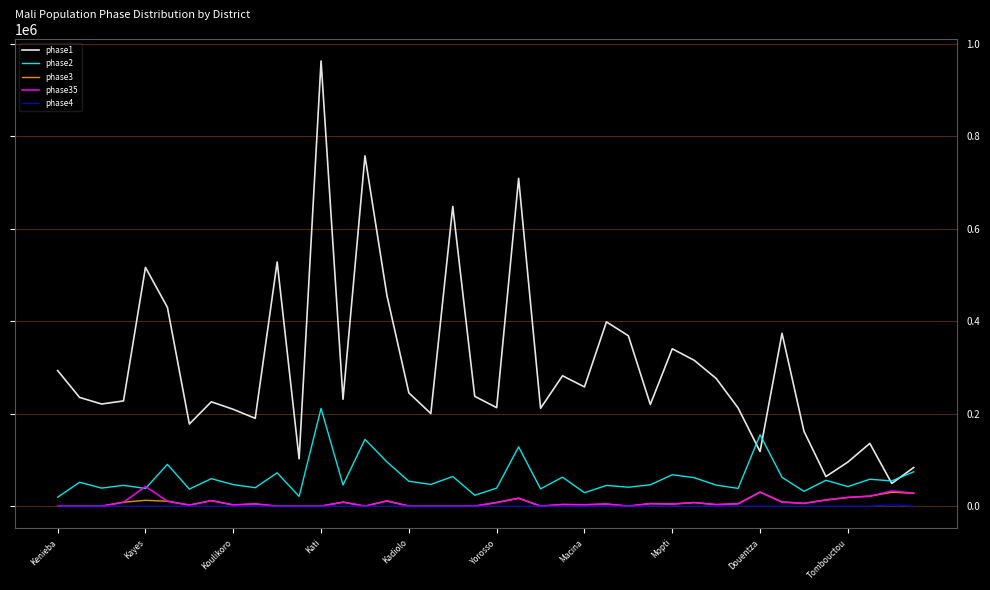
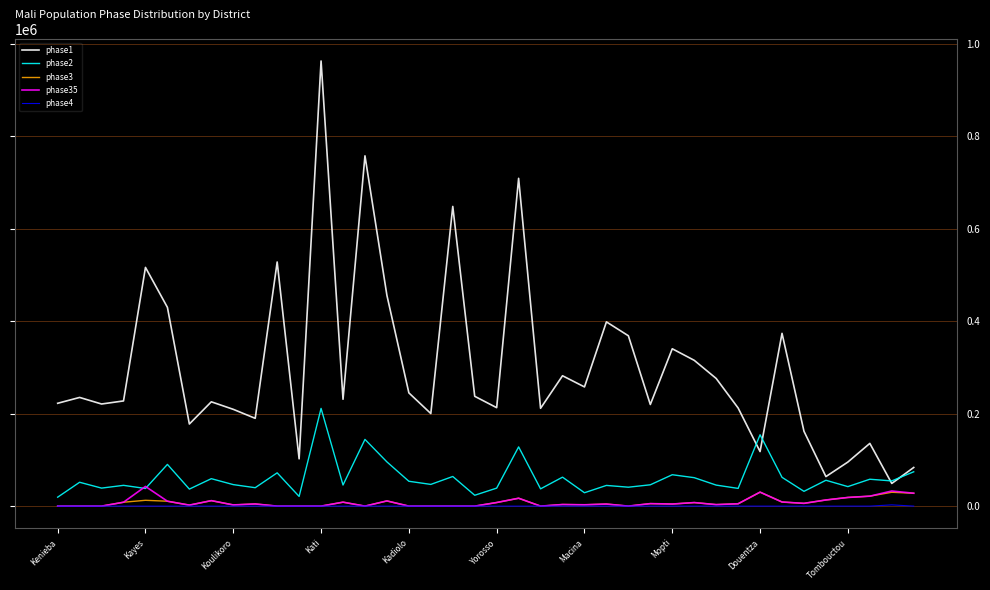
  {
    "phase1": {
-     "Kenieba": 290000,
+     "Kenieba": 220000,
      "Kayes": 520000,
      "Koulikoro": 210000,
      "Kati": 960000,
      "Kadiolo": 240000,
      "Yorosso": 210000,
      "Macina": 260000,
      "Mopti": 340000,
      "Douentza": 120000,
      "Tombouctou": 100000
    },
    "phase2": {
      "Kenieba": 20000,
      "Koulikoro": 50000,
      "Kati": 210000,
      "Kadiolo": 50000,
      "Yorosso": 40000,
      "Macina": 30000,
      "Mopti": 70000,
      "Douentza": 150000,
      "Tombouctou": 40000
    },
    "phase3": {
      "Kayes": 10000
    },
    "phase4": {
      "Kayes": 0,
      "Yorosso": 0,
      "Douentza": 0,
      "Tombouctou": 0
    }
  }
